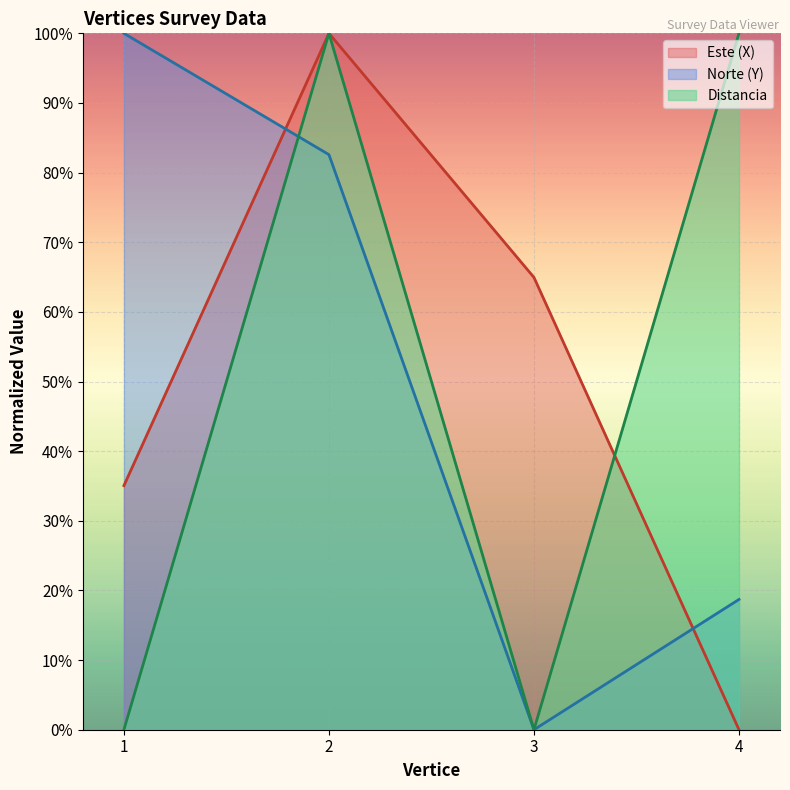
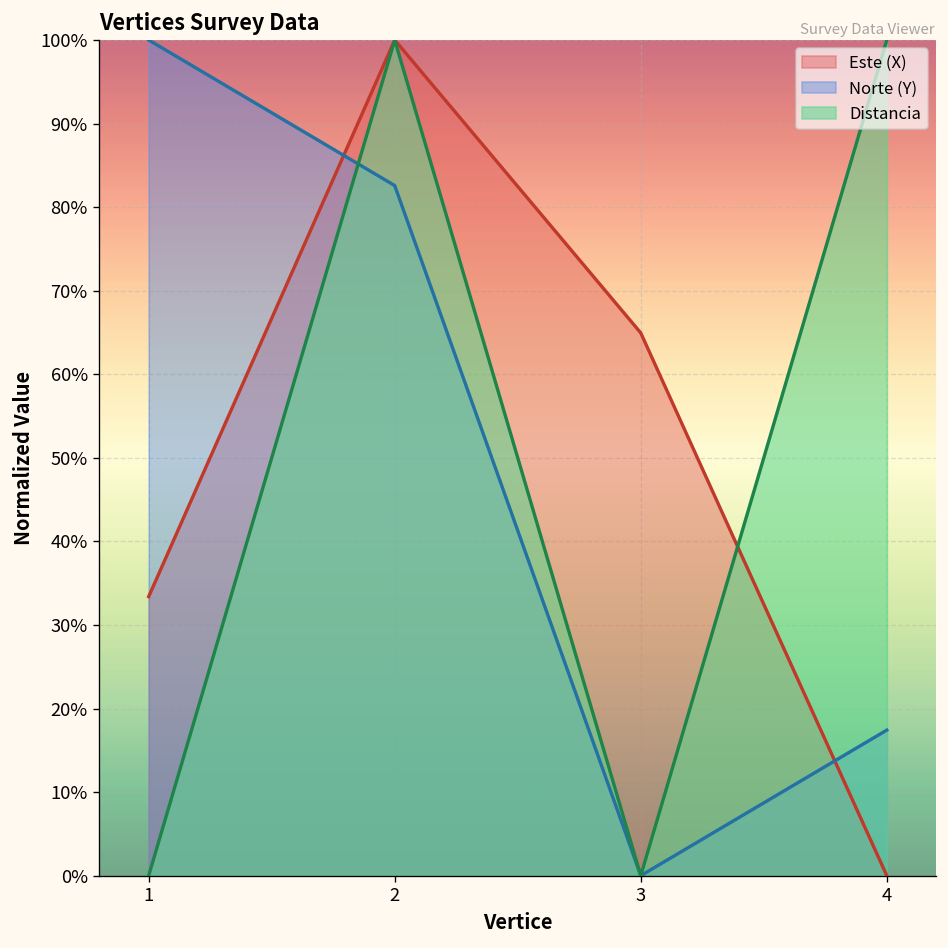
  {
    "Este (X)": {
-     "1": "35%",
+     "1": "33%",
      "3": "65%",
      "4": "0%"
    },
    "Norte (Y)": {
      "1": "100%",
      "2": "83%",
-     "4": "19%"
+     "4": "17%"
    },
    "Distancia": {
      "1": "0%",
      "4": "100%"
    }
  }
